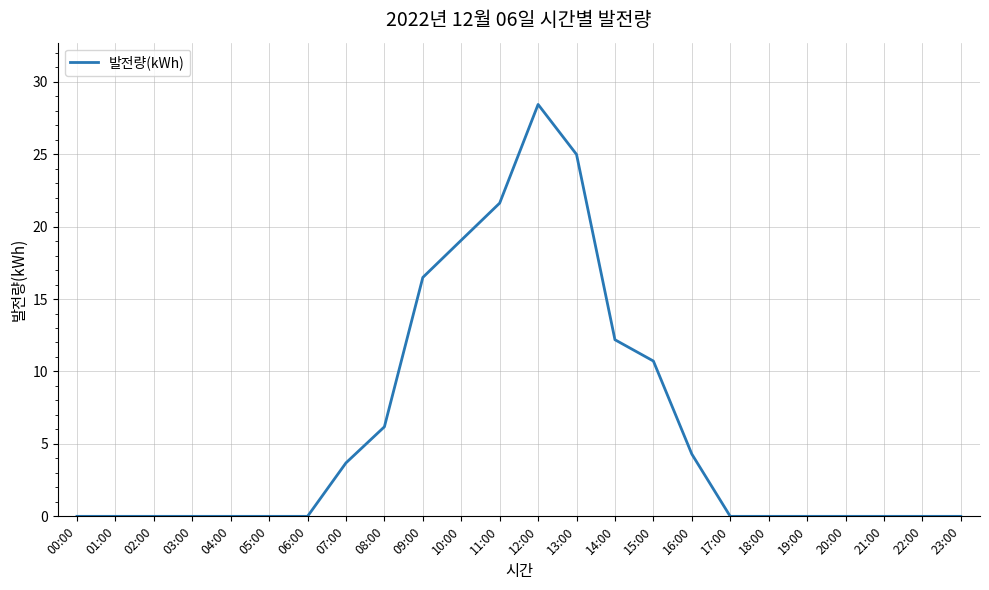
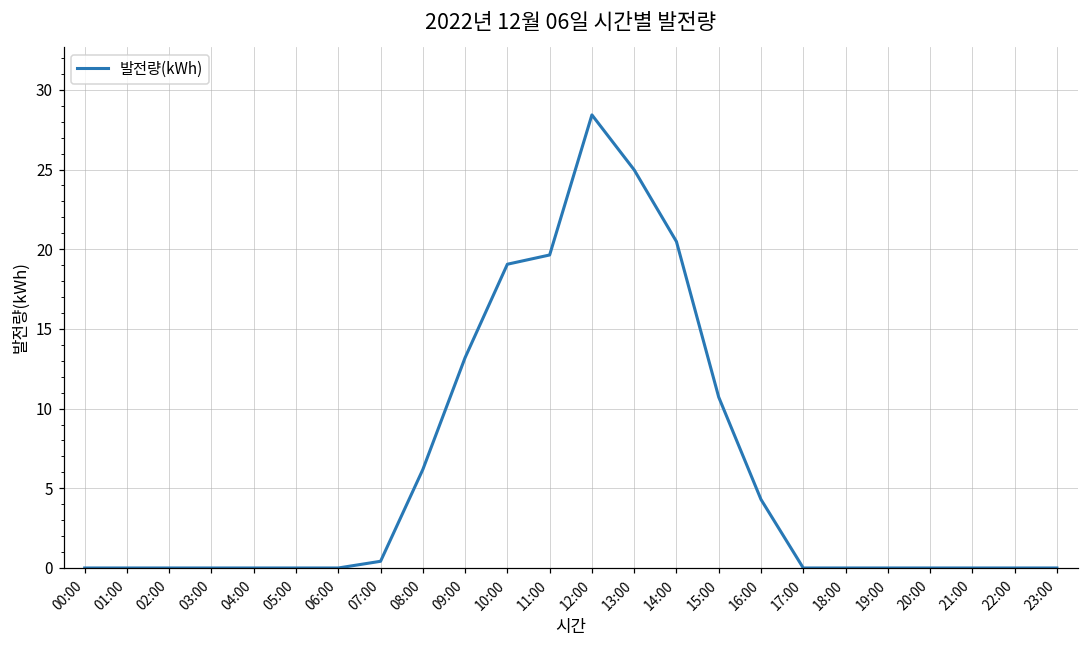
  {
    "00:00": 0.0,
    "01:00": 0.0,
    "02:00": 0.0,
    "03:00": 0.0,
    "04:00": 0.0,
    "05:00": 0.0,
    "06:00": 0.0,
-   "07:00": 3.7,
+   "07:00": 0.4,
    "08:00": 6.2,
-   "09:00": 16.5,
+   "09:00": 13.2,
    "10:00": 19.1,
-   "11:00": 21.6,
+   "11:00": 19.6,
    "12:00": 28.4,
    "13:00": 25.0,
-   "14:00": 12.2,
+   "14:00": 20.5,
    "15:00": 10.7,
    "16:00": 4.3,
    "17:00": 0.0,
    "18:00": 0.0,
    "19:00": 0.0,
    "20:00": 0.0,
    "21:00": 0.0,
    "22:00": 0.0,
    "23:00": 0.0
  }
